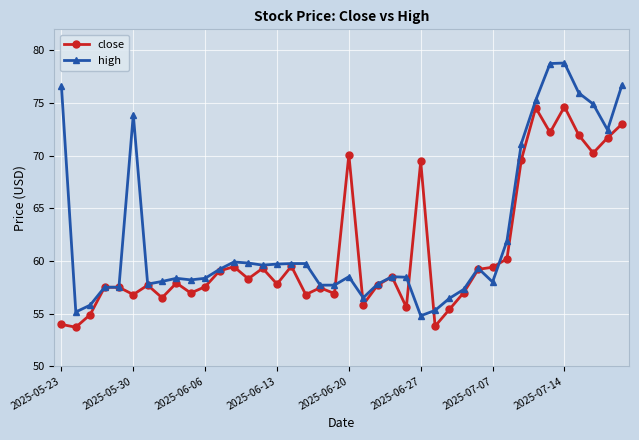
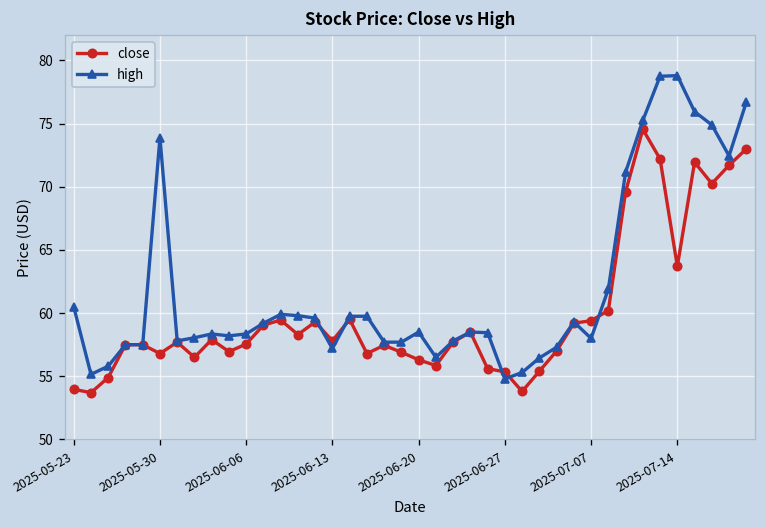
  {
    "close": {
      "2025-05-23": 54.0,
      "2025-05-30": 56.8,
      "2025-06-06": 57.6,
      "2025-06-13": 57.8,
-     "2025-06-20": 70.1,
-     "2025-06-27": 69.5,
+     "2025-06-20": 56.3,
+     "2025-06-27": 55.4,
      "2025-07-07": 59.4,
-     "2025-07-14": 74.7
+     "2025-07-14": 63.7
    },
    "high": {
-     "2025-05-23": 76.6,
+     "2025-05-23": 60.5,
      "2025-05-30": 73.9,
      "2025-06-06": 58.4,
-     "2025-06-13": 59.7,
+     "2025-06-13": 57.2,
      "2025-06-20": 58.5,
      "2025-06-27": 54.8,
      "2025-07-07": 58.0,
      "2025-07-14": 78.8
    }
  }
